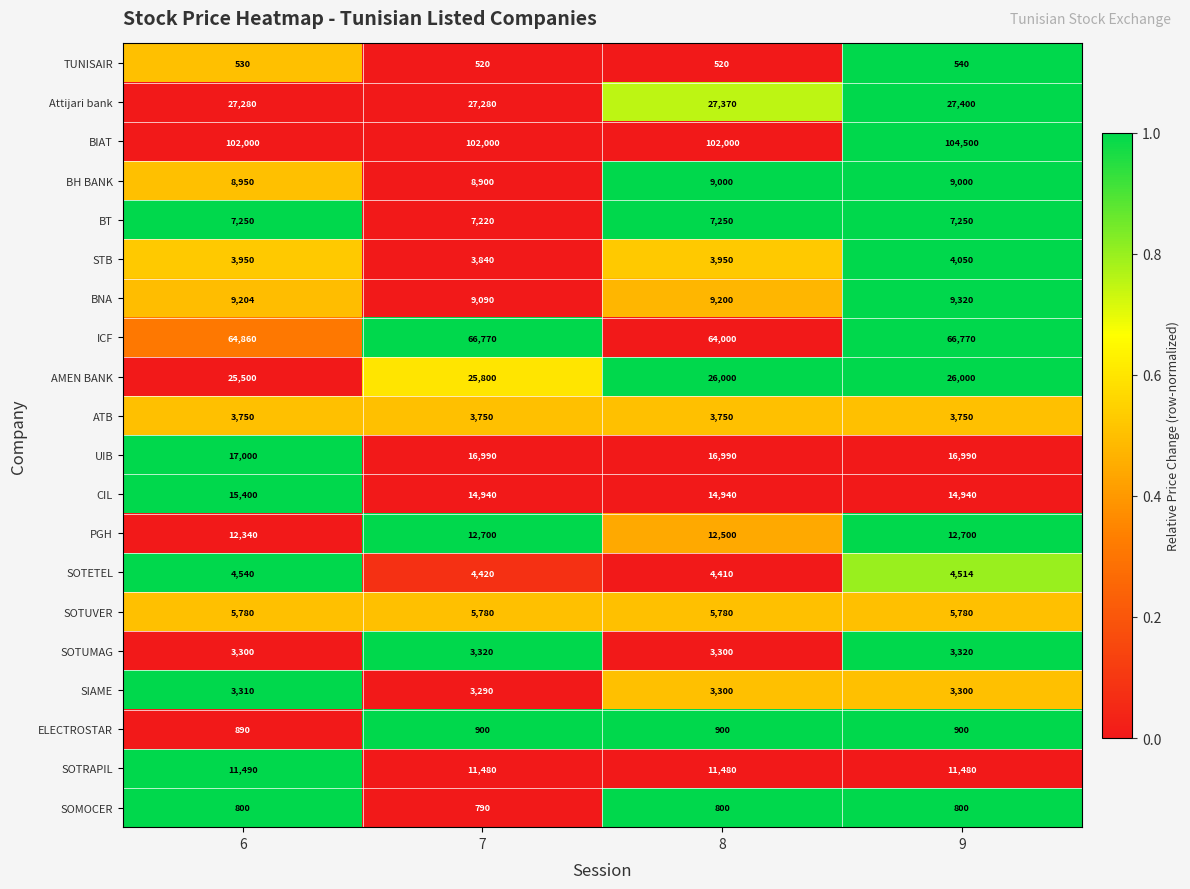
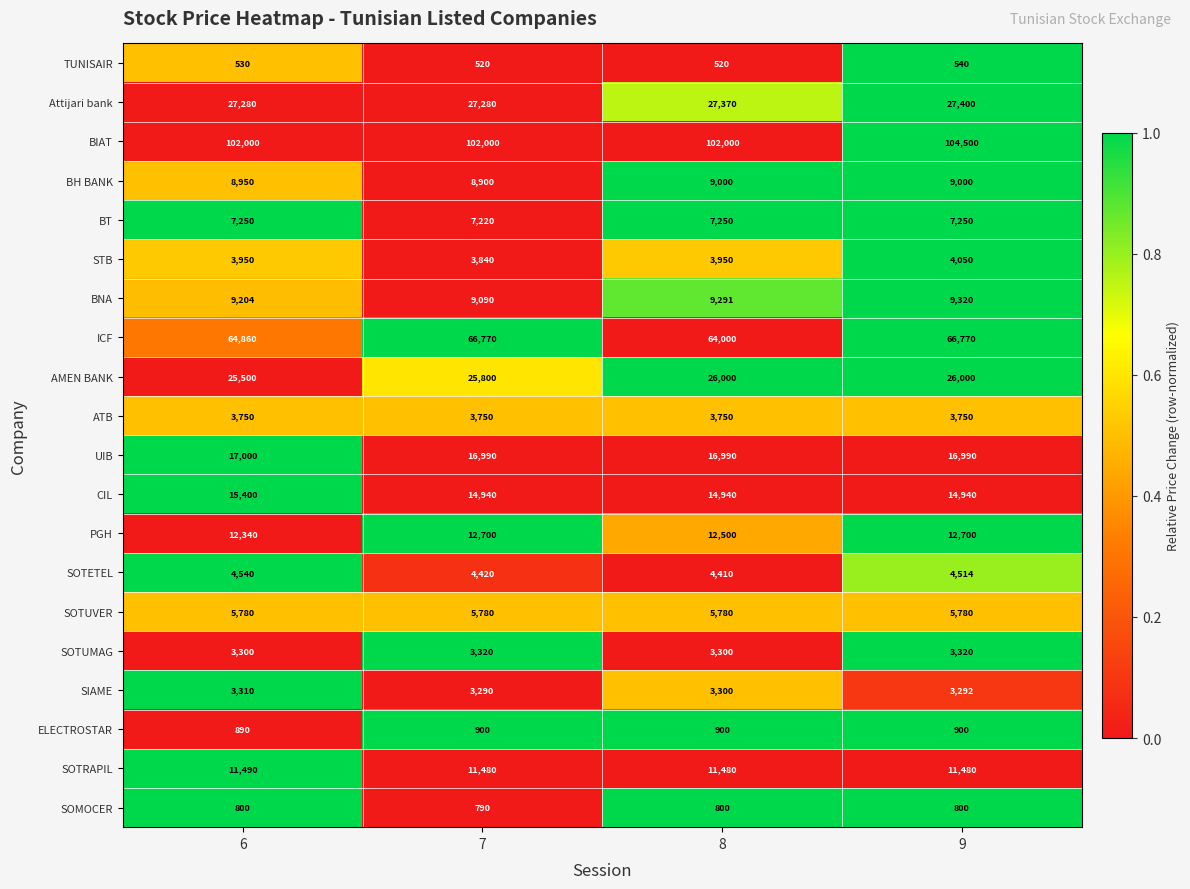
  {
    "TUNISAIR": {
      "6": "530",
      "7": "520",
      "8": "520",
      "9": "540"
    },
    "Attijari bank": {
      "6": "27,280",
      "7": "27,280",
      "8": "27,370",
      "9": "27,400"
    },
    "BIAT": {
      "6": "102,000",
      "7": "102,000",
      "8": "102,000",
      "9": "104,500"
    },
    "BH BANK": {
      "6": "8,950",
      "7": "8,900",
      "8": "9,000",
      "9": "9,000"
    },
    "BT": {
      "6": "7,250",
      "7": "7,220",
      "8": "7,250",
      "9": "7,250"
    },
    "STB": {
      "6": "3,950",
      "7": "3,840",
      "8": "3,950",
      "9": "4,050"
    },
    "BNA": {
      "6": "9,204",
      "7": "9,090",
-     "8": "9,200",
+     "8": "9,291",
      "9": "9,320"
    },
    "ICF": {
      "6": "64,860",
      "7": "66,770",
      "8": "64,000",
      "9": "66,770"
    },
    "AMEN BANK": {
      "6": "25,500",
      "7": "25,800",
      "8": "26,000",
      "9": "26,000"
    },
    "ATB": {
      "6": "3,750",
      "7": "3,750",
      "8": "3,750",
      "9": "3,750"
    },
    "UIB": {
      "6": "17,000",
      "7": "16,990",
      "8": "16,990",
      "9": "16,990"
    },
    "CIL": {
      "6": "15,400",
      "7": "14,940",
      "8": "14,940",
      "9": "14,940"
    },
    "PGH": {
      "6": "12,340",
      "7": "12,700",
      "8": "12,500",
      "9": "12,700"
    },
    "SOTETEL": {
      "6": "4,540",
      "7": "4,420",
      "8": "4,410",
      "9": "4,514"
    },
    "SOTUVER": {
      "6": "5,780",
      "7": "5,780",
      "8": "5,780",
      "9": "5,780"
    },
    "SOTUMAG": {
      "6": "3,300",
      "7": "3,320",
      "8": "3,300",
      "9": "3,320"
    },
    "SIAME": {
      "6": "3,310",
      "7": "3,290",
      "8": "3,300",
-     "9": "3,300"
+     "9": "3,292"
    },
    "ELECTROSTAR": {
      "6": "890",
      "7": "900",
      "8": "900",
      "9": "900"
    },
    "SOTRAPIL": {
      "6": "11,490",
      "7": "11,480",
      "8": "11,480",
      "9": "11,480"
    },
    "SOMOCER": {
      "6": "800",
      "7": "790",
      "8": "800",
      "9": "800"
    }
  }
